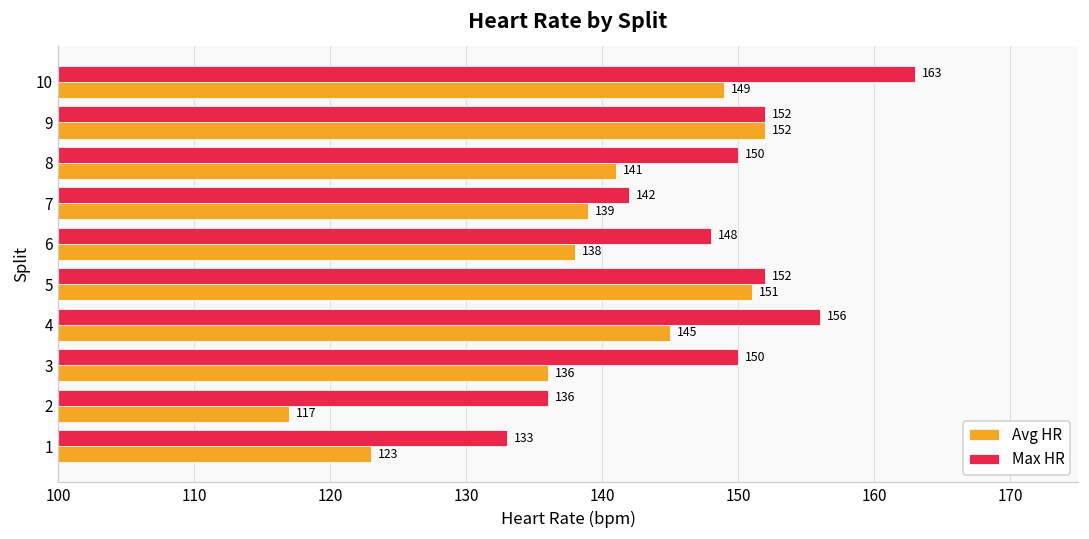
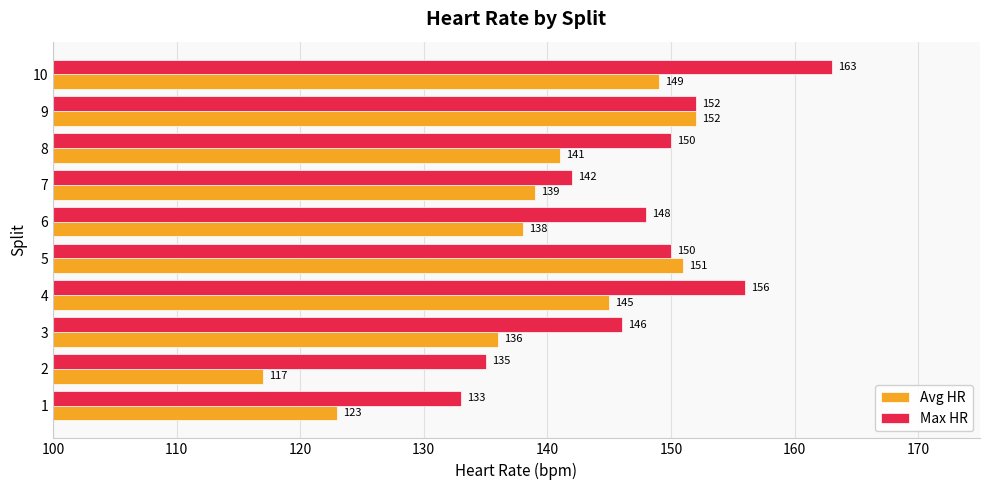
  {
    "Avg HR": {
      "10": 149,
      "9": 152,
      "8": 141,
      "7": 139,
      "6": 138,
      "5": 151,
      "4": 145,
      "3": 136,
      "2": 117,
      "1": 123
    },
    "Max HR": {
      "10": 163,
      "9": 152,
      "8": 150,
      "7": 142,
      "6": 148,
-     "5": 152,
+     "5": 150,
      "4": 156,
-     "3": 150,
-     "2": 136,
+     "3": 146,
+     "2": 135,
      "1": 133
    }
  }
